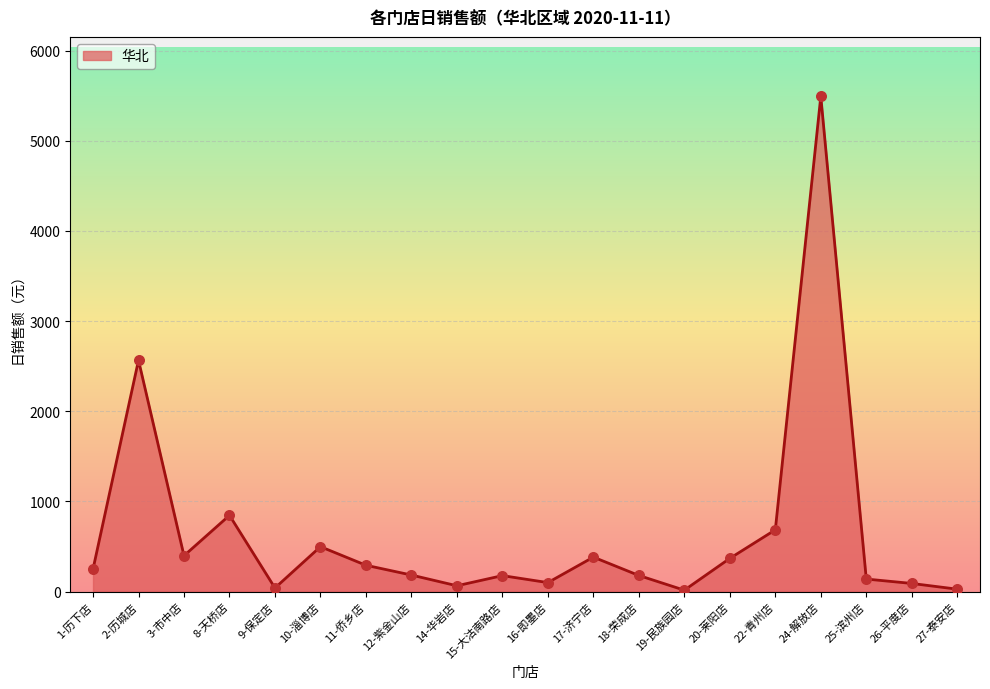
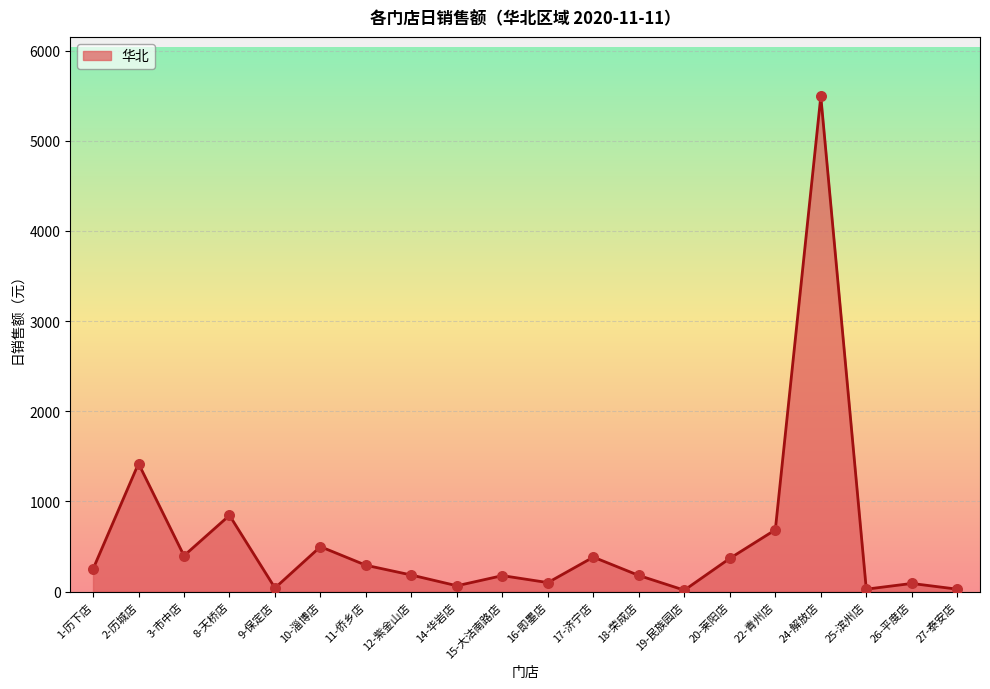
  {
    "1-历下店": 200,
-   "2-历城店": 2600,
+   "2-历城店": 1400,
    "3-市中店": 400,
    "8-天桥店": 800,
    "9-保定店": 0,
    "10-淄博店": 500,
    "11-侨乡店": 300,
    "12-紫金山店": 200,
    "14-华岩店": 100,
    "15-大沽南路店": 200,
    "16-即墨店": 100,
    "17-济宁店": 400,
    "18-荣成店": 200,
    "19-民族园店": 0,
    "20-莱阳店": 400,
    "22-青州店": 700,
    "24-解放店": 5500,
-   "25-滨州店": 100,
+   "25-滨州店": 0,
    "26-平度店": 100,
    "27-泰安店": 0
  }
